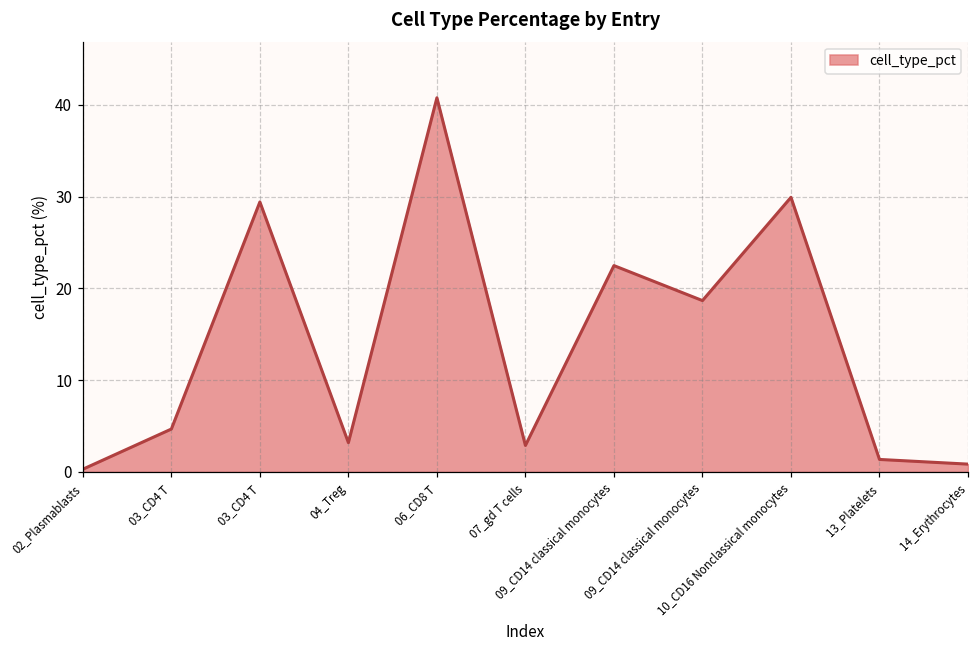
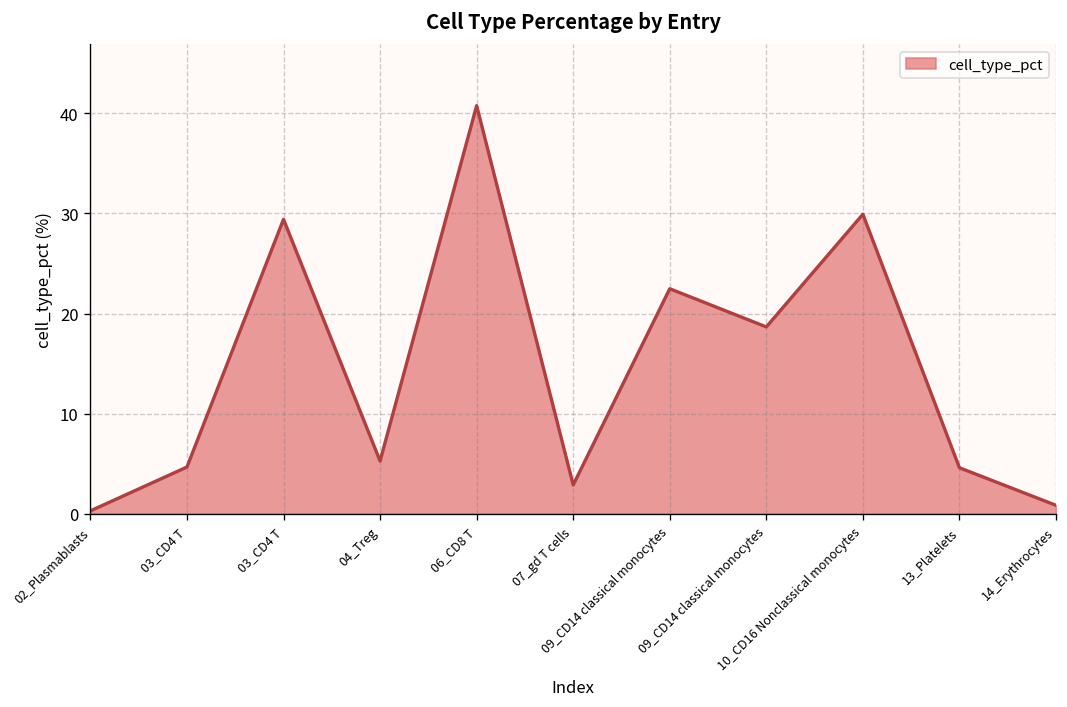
  {
    "02_Plasmablasts": 0,
-   "04_Treg": 3,
+   "04_Treg": 5,
    "06_CD8 T": 41,
    "07_gd T cells": 3,
    "10_CD16 Nonclassical monocytes": 30,
-   "13_Platelets": 1,
+   "13_Platelets": 5,
    "14_Erythrocytes": 1
  }
